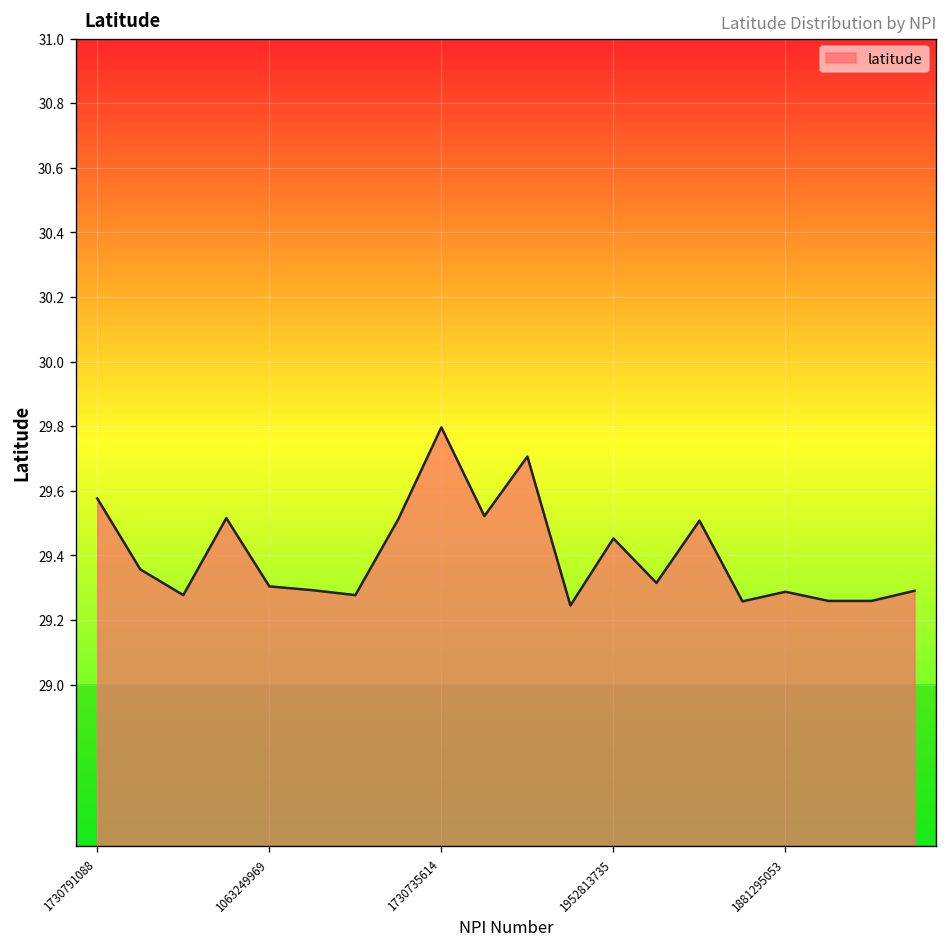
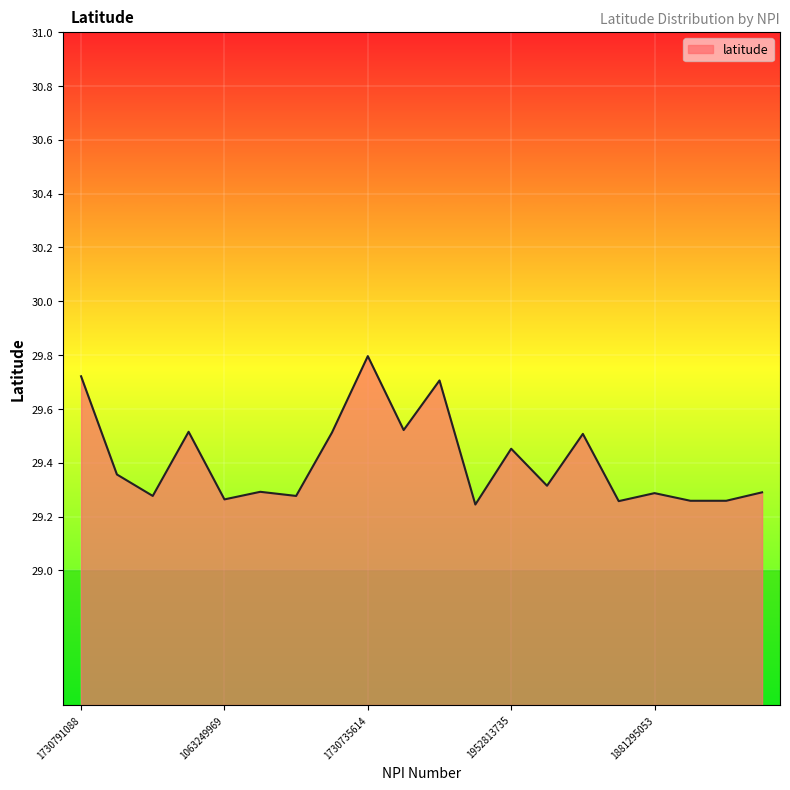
  {
-   "1730791088": 29.58,
-   "1063249969": 29.30,
+   "1730791088": 29.72,
+   "1063249969": 29.26,
    "1730735614": 29.80,
    "1952813735": 29.45,
    "1881295053": 29.29
  }
